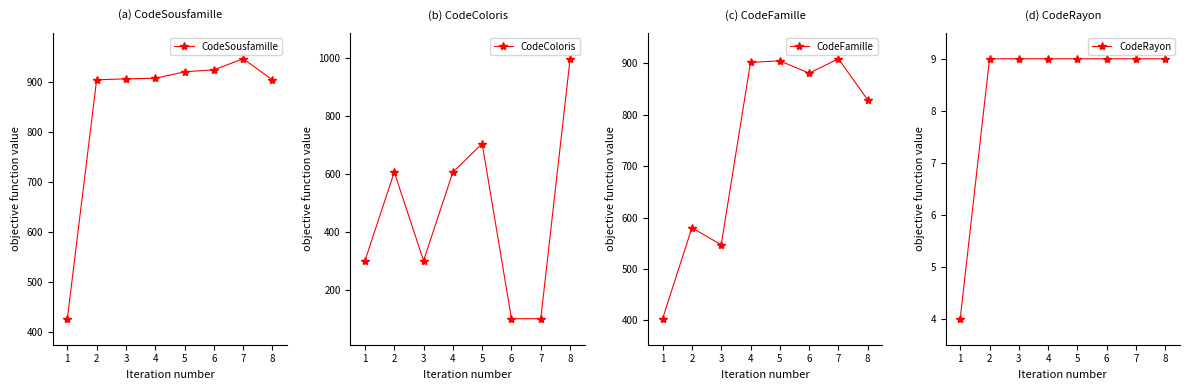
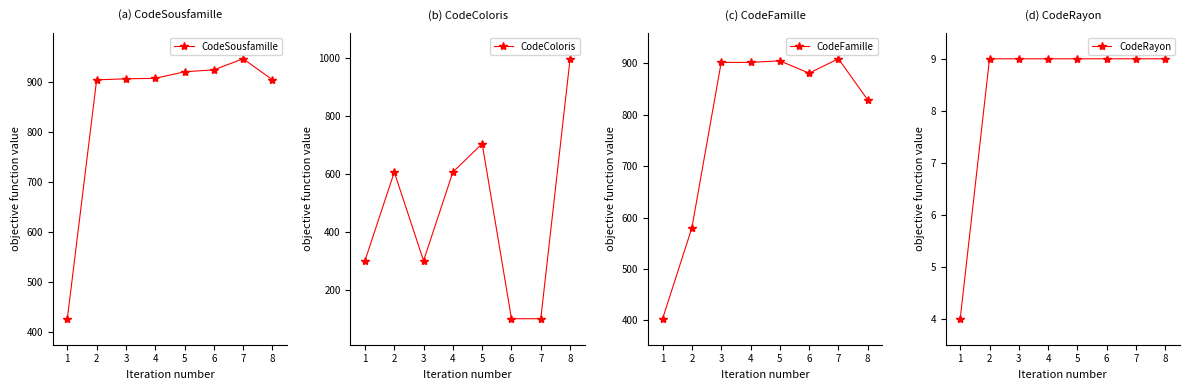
  {
    "(a) CodeSousfamille": {
      "1": 430,
      "2": 900,
      "3": 910,
      "4": 910,
      "5": 920,
      "6": 920,
      "7": 950,
      "8": 900
    },
    "(b) CodeColoris": {
      "1": 300,
      "2": 610,
      "3": 300,
      "4": 610,
      "5": 700,
      "6": 100,
      "7": 100,
      "8": 1000
    },
    "(c) CodeFamille": {
      "1": 400,
      "2": 580,
-     "3": 550,
+     "3": 900,
      "4": 900,
      "5": 910,
      "6": 880,
      "7": 910,
      "8": 830
    },
    "(d) CodeRayon": {
      "1": 4.0,
      "2": 9.0,
      "3": 9.0,
      "4": 9.0,
      "5": 9.0,
      "6": 9.0,
      "7": 9.0,
      "8": 9.0
    }
  }
